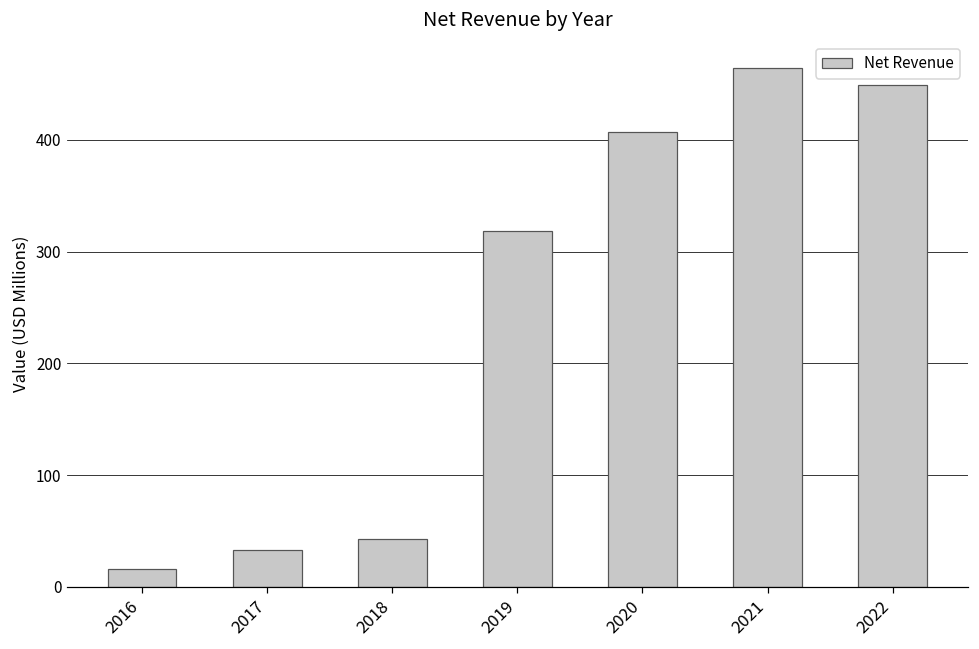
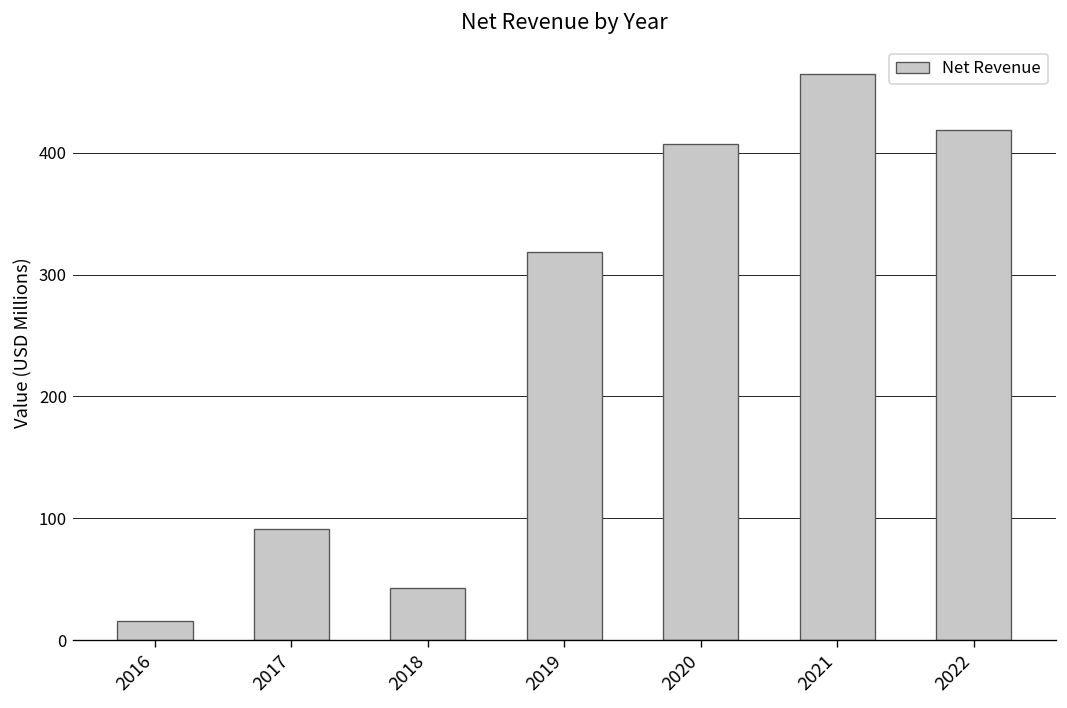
  {
    "2016": 16,
-   "2017": 33,
+   "2017": 91,
    "2018": 43,
    "2019": 319,
    "2020": 407,
    "2021": 465,
-   "2022": 450
+   "2022": 419
  }
